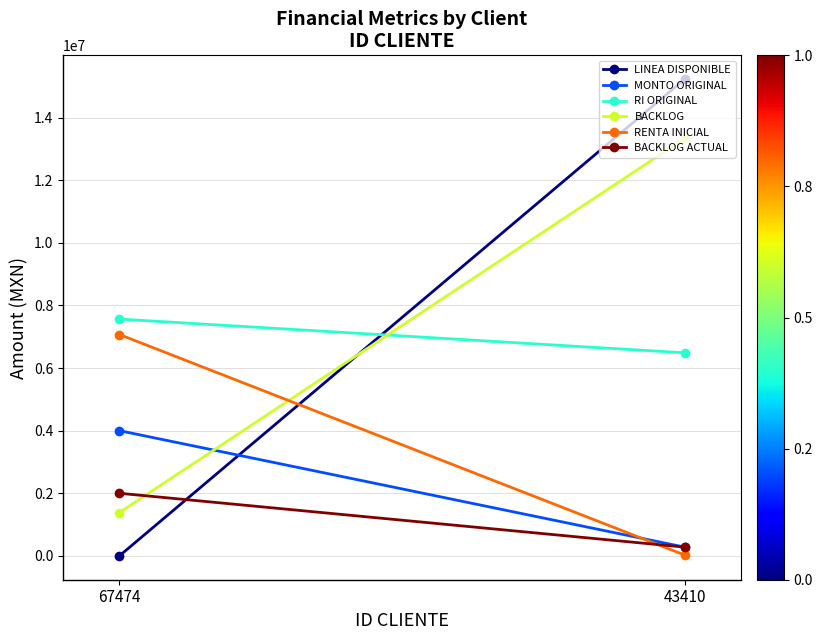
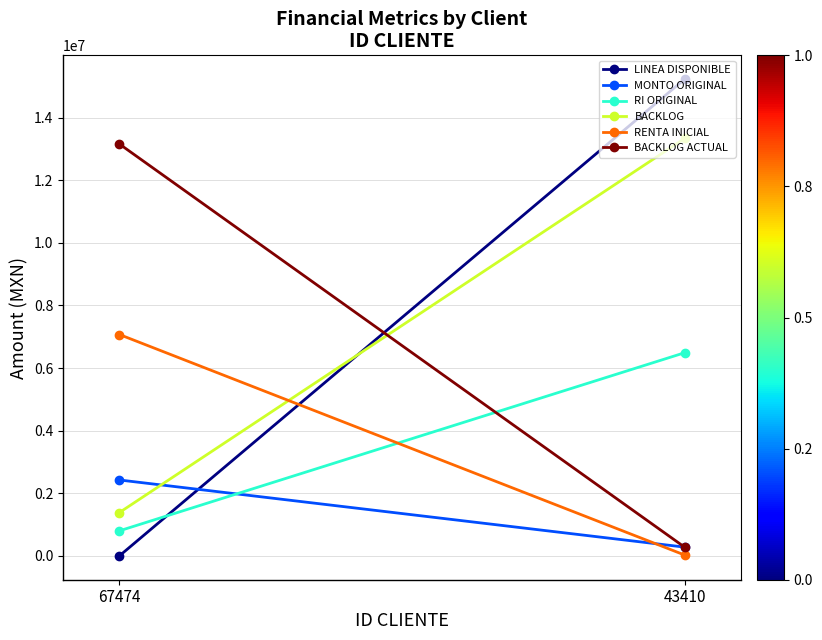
  {
    "LINEA DISPONIBLE": {
      "67474": 0
    },
    "MONTO ORIGINAL": {
-     "67474": 4000000
+     "67474": 2400000
    },
    "RI ORIGINAL": {
-     "67474": 7600000,
+     "67474": 800000,
      "43410": 6500000
    },
    "BACKLOG": {
      "67474": 1400000
    },
    "RENTA INICIAL": {
      "67474": 7100000,
      "43410": 0
    },
    "BACKLOG ACTUAL": {
-     "67474": 2000000
+     "67474": 13200000
    }
  }
